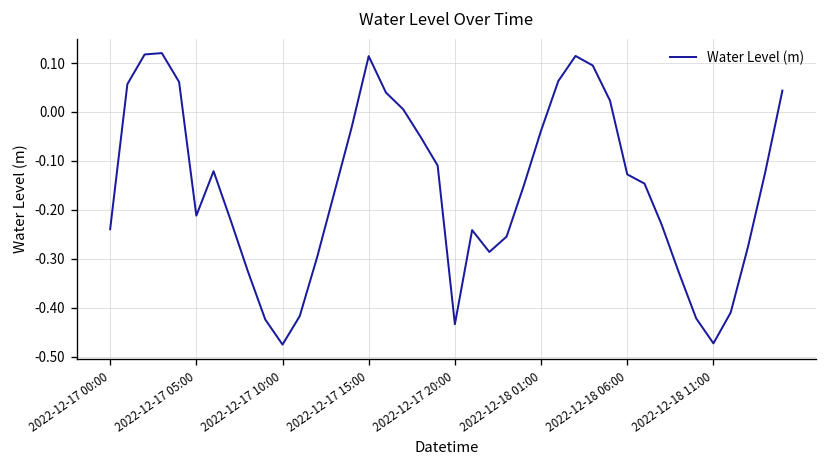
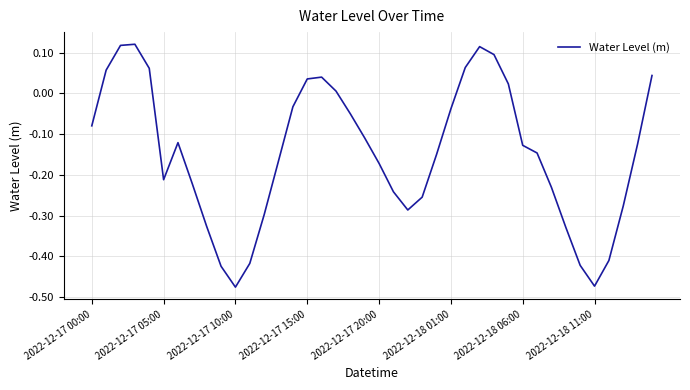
  {
-   "2022-12-17 00:00": -0.24,
+   "2022-12-17 00:00": -0.08,
    "2022-12-17 05:00": -0.21,
    "2022-12-17 10:00": -0.48,
-   "2022-12-17 15:00": 0.11,
-   "2022-12-17 20:00": -0.43,
+   "2022-12-17 15:00": 0.04,
+   "2022-12-17 20:00": -0.17,
    "2022-12-18 01:00": -0.04,
    "2022-12-18 06:00": -0.13,
    "2022-12-18 11:00": -0.47
  }
